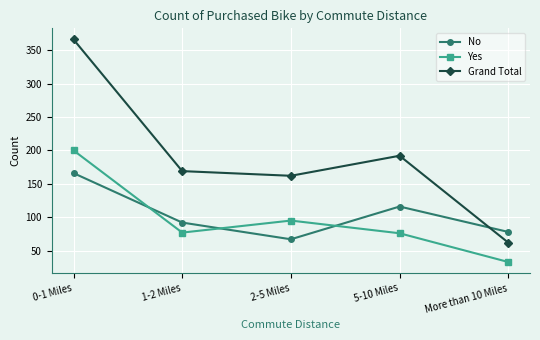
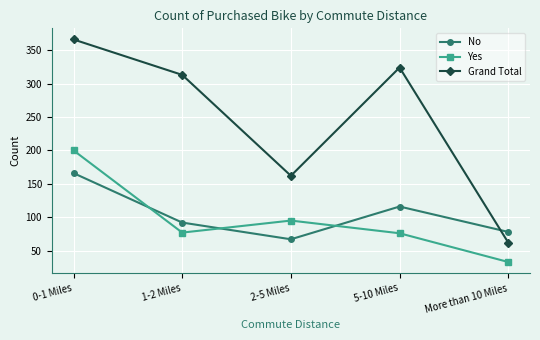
  {
    "Grand Total": {
      "0-1 Miles": 370,
-     "1-2 Miles": 170,
+     "1-2 Miles": 310,
      "2-5 Miles": 160,
-     "5-10 Miles": 190,
+     "5-10 Miles": 320,
      "More than 10 Miles": 60
    }
  }
